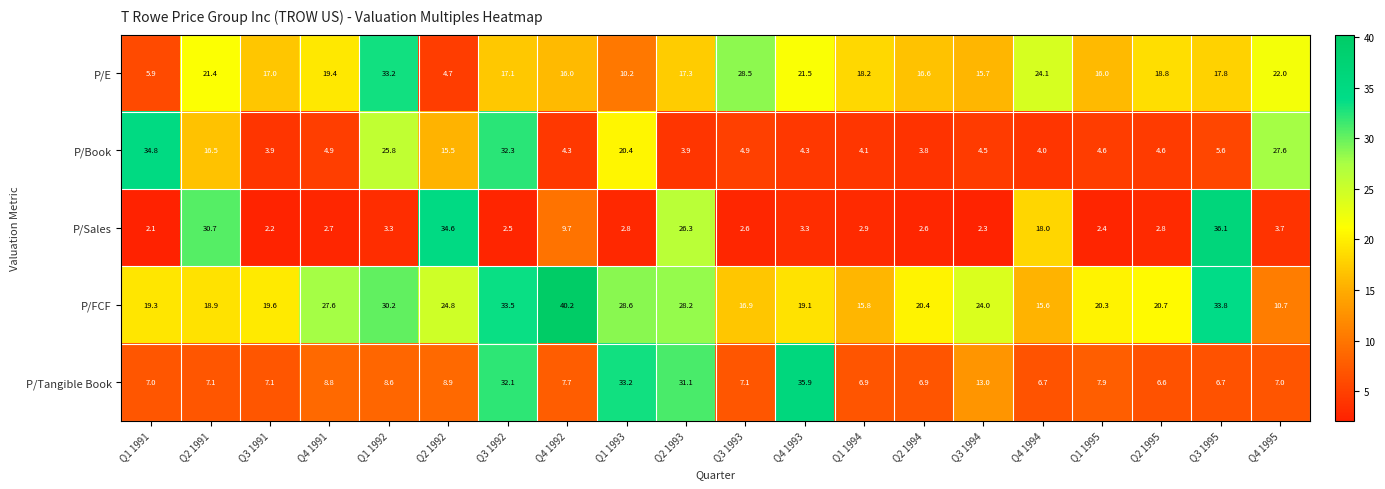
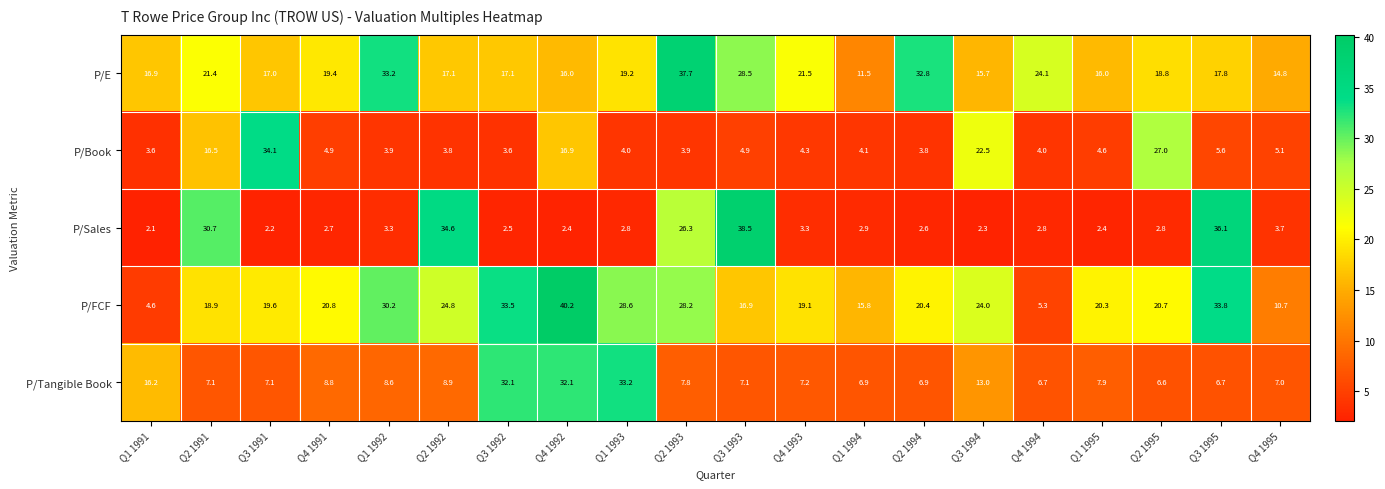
  {
    "P/E": {
-     "Q1 1991": 5.9,
+     "Q1 1991": 16.9,
      "Q2 1991": 21.4,
      "Q3 1991": 17.0,
      "Q4 1991": 19.4,
      "Q1 1992": 33.2,
-     "Q2 1992": 4.7,
+     "Q2 1992": 17.1,
      "Q3 1992": 17.1,
      "Q4 1992": 16.0,
-     "Q1 1993": 10.2,
-     "Q2 1993": 17.3,
+     "Q1 1993": 19.2,
+     "Q2 1993": 37.7,
      "Q3 1993": 28.5,
      "Q4 1993": 21.5,
-     "Q1 1994": 18.2,
-     "Q2 1994": 16.6,
+     "Q1 1994": 11.5,
+     "Q2 1994": 32.8,
      "Q3 1994": 15.7,
      "Q4 1994": 24.1,
      "Q1 1995": 16.0,
      "Q2 1995": 18.8,
      "Q3 1995": 17.8,
-     "Q4 1995": 22.0
+     "Q4 1995": 14.8
    },
    "P/Book": {
-     "Q1 1991": 34.8,
+     "Q1 1991": 3.6,
      "Q2 1991": 16.5,
-     "Q3 1991": 3.9,
+     "Q3 1991": 34.1,
      "Q4 1991": 4.9,
-     "Q1 1992": 25.8,
-     "Q2 1992": 15.5,
-     "Q3 1992": 32.3,
-     "Q4 1992": 4.3,
-     "Q1 1993": 20.4,
+     "Q1 1992": 3.9,
+     "Q2 1992": 3.8,
+     "Q3 1992": 3.6,
+     "Q4 1992": 16.9,
+     "Q1 1993": 4.0,
      "Q2 1993": 3.9,
      "Q3 1993": 4.9,
      "Q4 1993": 4.3,
      "Q1 1994": 4.1,
      "Q2 1994": 3.8,
-     "Q3 1994": 4.5,
+     "Q3 1994": 22.5,
      "Q4 1994": 4.0,
      "Q1 1995": 4.6,
-     "Q2 1995": 4.6,
+     "Q2 1995": 27.0,
      "Q3 1995": 5.6,
-     "Q4 1995": 27.6
+     "Q4 1995": 5.1
    },
    "P/Sales": {
      "Q1 1991": 2.1,
      "Q2 1991": 30.7,
      "Q3 1991": 2.2,
      "Q4 1991": 2.7,
      "Q1 1992": 3.3,
      "Q2 1992": 34.6,
      "Q3 1992": 2.5,
-     "Q4 1992": 9.7,
+     "Q4 1992": 2.4,
      "Q1 1993": 2.8,
      "Q2 1993": 26.3,
-     "Q3 1993": 2.6,
+     "Q3 1993": 38.5,
      "Q4 1993": 3.3,
      "Q1 1994": 2.9,
      "Q2 1994": 2.6,
      "Q3 1994": 2.3,
-     "Q4 1994": 18.0,
+     "Q4 1994": 2.8,
      "Q1 1995": 2.4,
      "Q2 1995": 2.8,
      "Q3 1995": 36.1,
      "Q4 1995": 3.7
    },
    "P/FCF": {
-     "Q1 1991": 19.3,
+     "Q1 1991": 4.6,
      "Q2 1991": 18.9,
      "Q3 1991": 19.6,
-     "Q4 1991": 27.6,
+     "Q4 1991": 20.8,
      "Q1 1992": 30.2,
      "Q2 1992": 24.8,
      "Q3 1992": 33.5,
      "Q4 1992": 40.2,
      "Q1 1993": 28.6,
      "Q2 1993": 28.2,
      "Q3 1993": 16.9,
      "Q4 1993": 19.1,
      "Q1 1994": 15.8,
      "Q2 1994": 20.4,
      "Q3 1994": 24.0,
-     "Q4 1994": 15.6,
+     "Q4 1994": 5.3,
      "Q1 1995": 20.3,
      "Q2 1995": 20.7,
      "Q3 1995": 33.8,
      "Q4 1995": 10.7
    },
    "P/Tangible Book": {
-     "Q1 1991": 7.0,
+     "Q1 1991": 16.2,
      "Q2 1991": 7.1,
      "Q3 1991": 7.1,
      "Q4 1991": 8.8,
      "Q1 1992": 8.6,
      "Q2 1992": 8.9,
      "Q3 1992": 32.1,
-     "Q4 1992": 7.7,
+     "Q4 1992": 32.1,
      "Q1 1993": 33.2,
-     "Q2 1993": 31.1,
+     "Q2 1993": 7.8,
      "Q3 1993": 7.1,
-     "Q4 1993": 35.9,
+     "Q4 1993": 7.2,
      "Q1 1994": 6.9,
      "Q2 1994": 6.9,
      "Q3 1994": 13.0,
      "Q4 1994": 6.7,
      "Q1 1995": 7.9,
      "Q2 1995": 6.6,
      "Q3 1995": 6.7,
      "Q4 1995": 7.0
    }
  }
